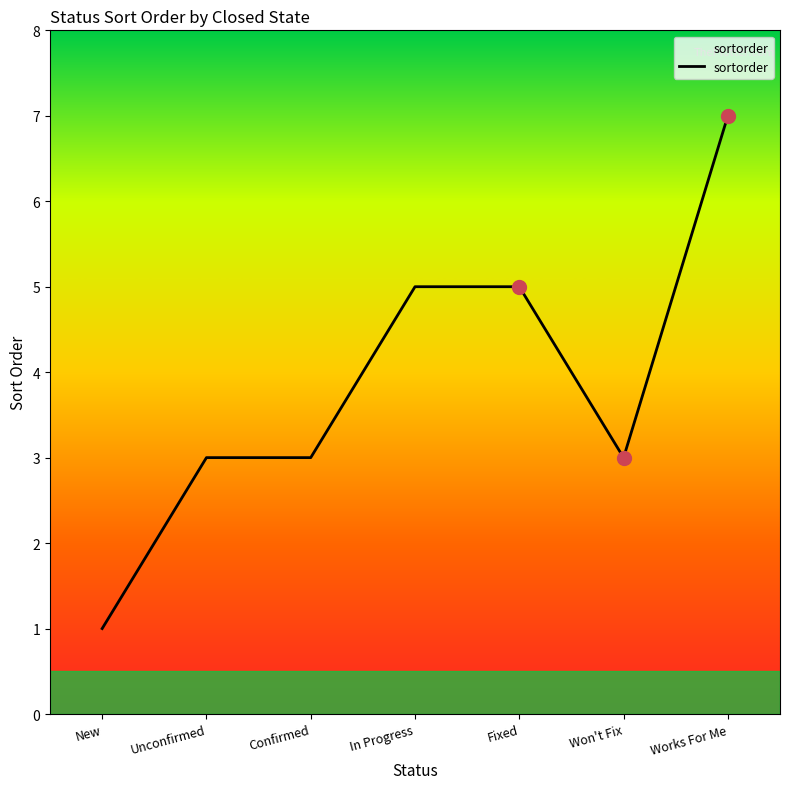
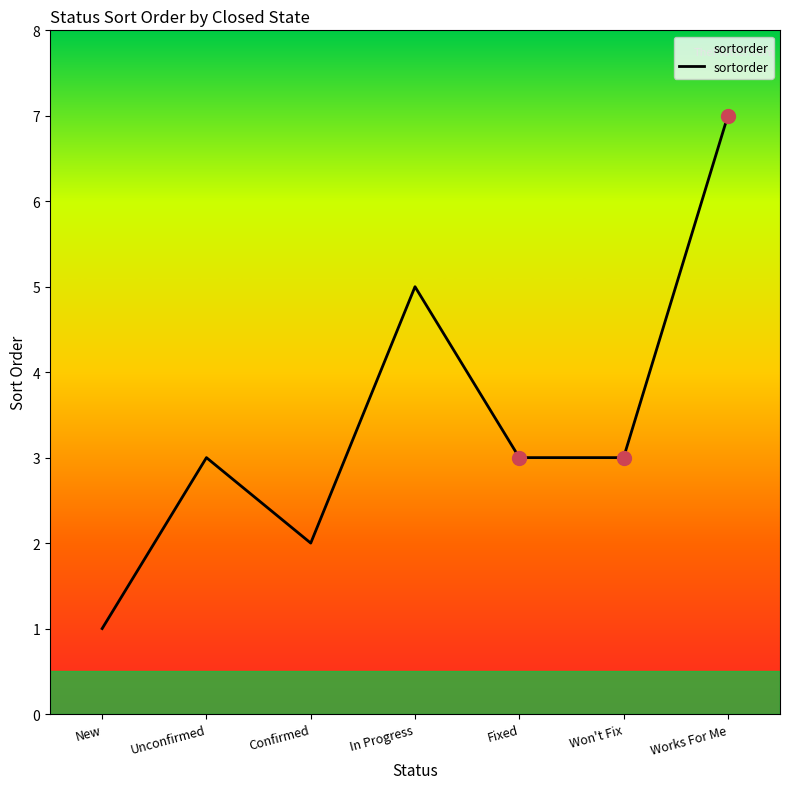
  {
    "sortorder": {
      "New": 1,
      "Unconfirmed": 3,
-     "Confirmed": 3,
+     "Confirmed": 2,
      "In Progress": 5,
-     "Fixed": 5
+     "Fixed": 3
    }
  }
